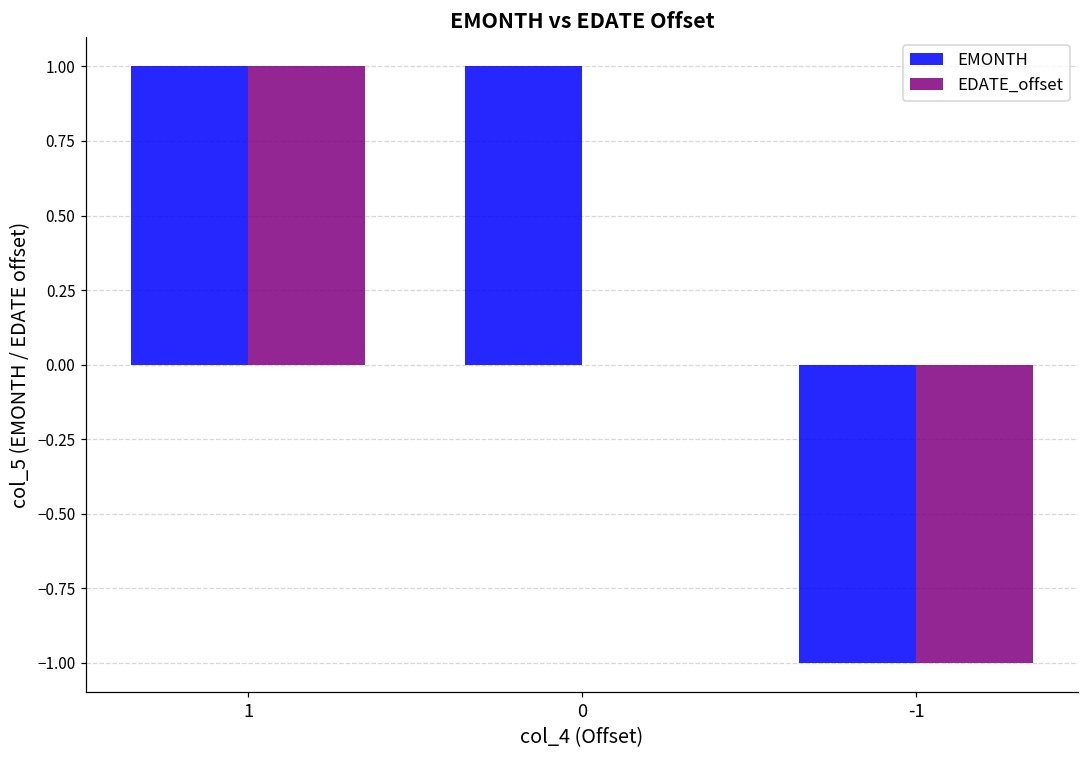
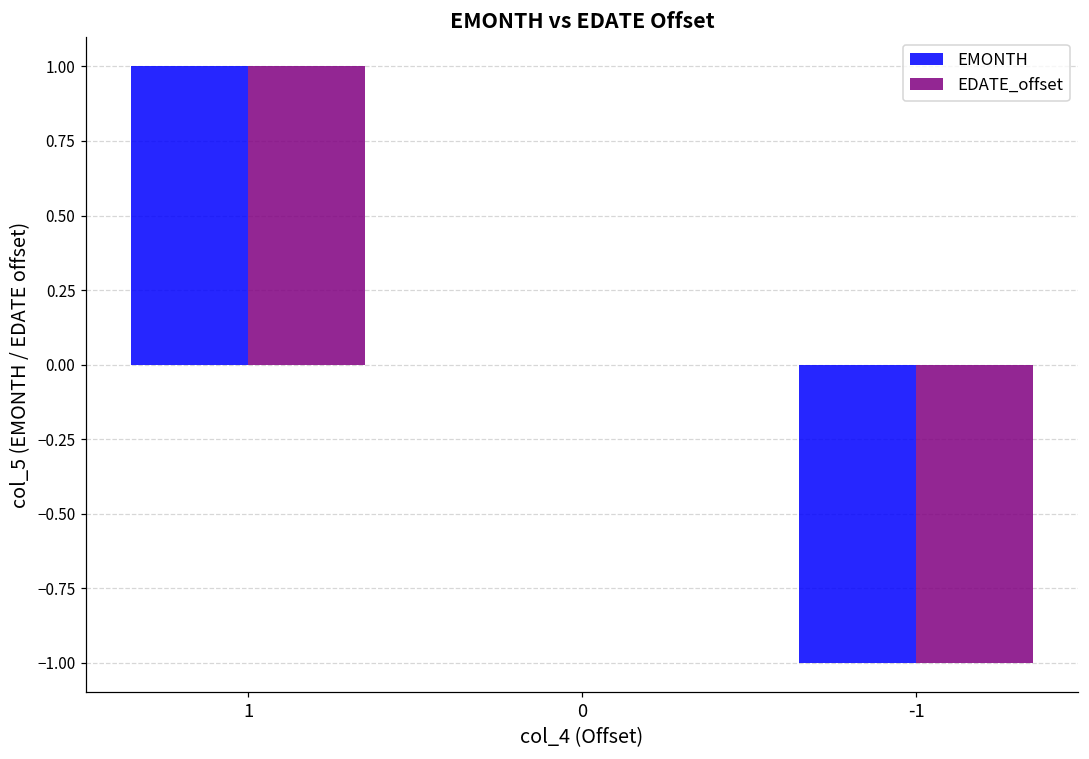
  {
    "EMONTH": {
      "1": 1,
-     "0": 1,
+     "0": 0,
      "-1": -1
    },
    "EDATE_offset": {
      "1": 1,
      "0": 0,
      "-1": -1
    }
  }
